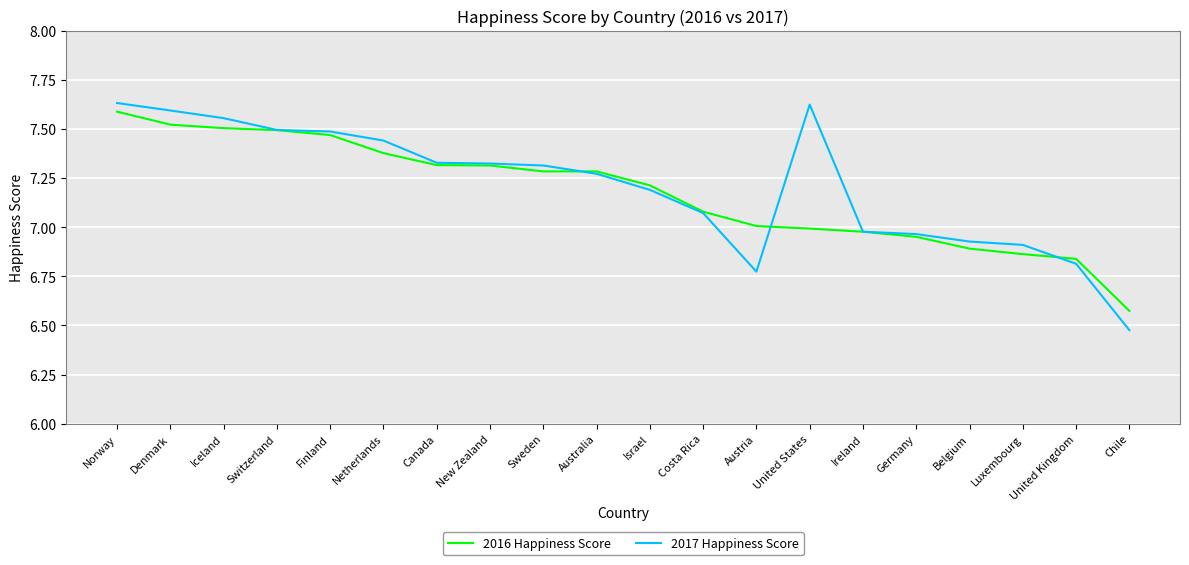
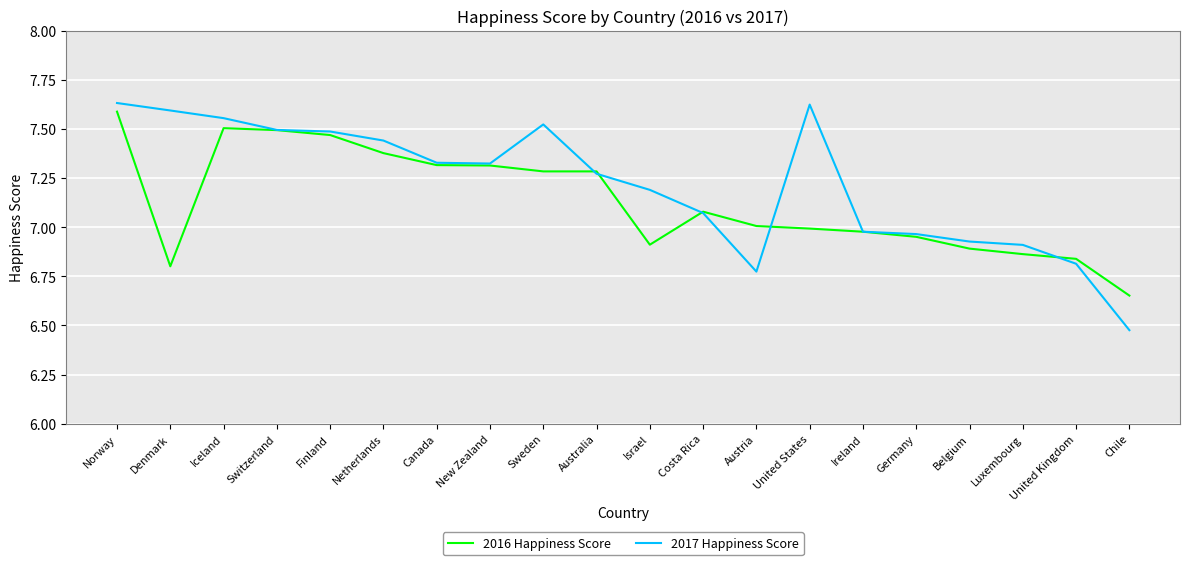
  {
    "2016 Happiness Score": {
      "Norway": 7.59,
-     "Denmark": 7.52,
+     "Denmark": 6.80,
      "Iceland": 7.50,
      "Finland": 7.47,
      "Netherlands": 7.38,
      "Sweden": 7.28,
-     "Israel": 7.21,
+     "Israel": 6.91,
      "Austria": 7.01,
      "United States": 6.99,
      "Germany": 6.95,
      "Belgium": 6.89,
      "Luxembourg": 6.86,
      "United Kingdom": 6.84,
-     "Chile": 6.57
+     "Chile": 6.65
    },
    "2017 Happiness Score": {
      "Norway": 7.63,
      "Denmark": 7.59,
      "Iceland": 7.56,
      "Finland": 7.49,
      "Netherlands": 7.44,
-     "Sweden": 7.31,
+     "Sweden": 7.52,
      "Israel": 7.19,
      "Austria": 6.77,
      "United States": 7.62,
      "Germany": 6.97,
      "Belgium": 6.93,
      "Luxembourg": 6.91,
      "United Kingdom": 6.81,
      "Chile": 6.48
    }
  }
